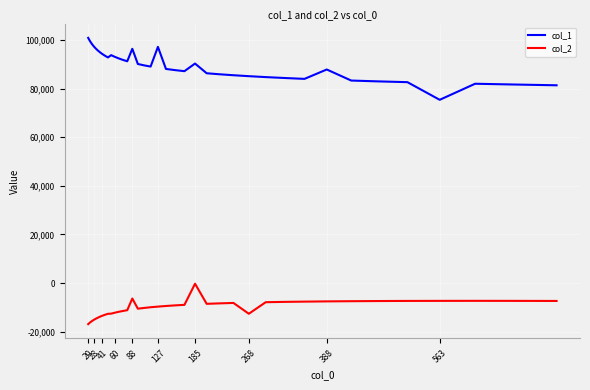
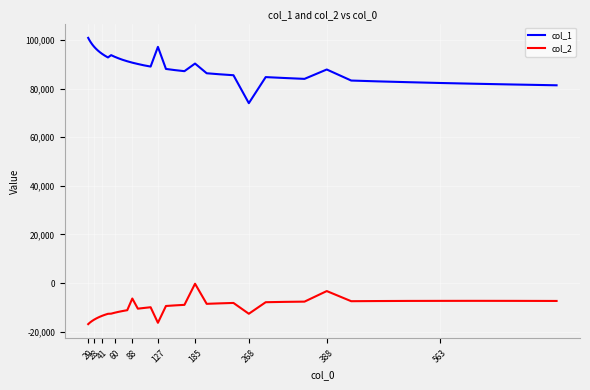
  {
    "col_1": {
      "20": "101,000",
      "28": "97,000",
      "41": "94,000",
      "60": "93,000",
-     "88": "96,000",
+     "88": "91,000",
      "127": "97,000",
      "185": "90,000",
-     "268": "85,000",
+     "268": "74,000",
      "388": "88,000",
-     "563": "75,000"
+     "563": "82,000"
    },
    "col_2": {
      "20": "-17,000",
      "28": "-15,000",
      "41": "-13,000",
      "60": "-12,000",
      "88": "-6,000",
-     "127": "-10,000",
+     "127": "-16,000",
      "185": "0",
      "268": "-13,000",
-     "388": "-8,000",
+     "388": "-3,000",
      "563": "-7,000"
    }
  }
